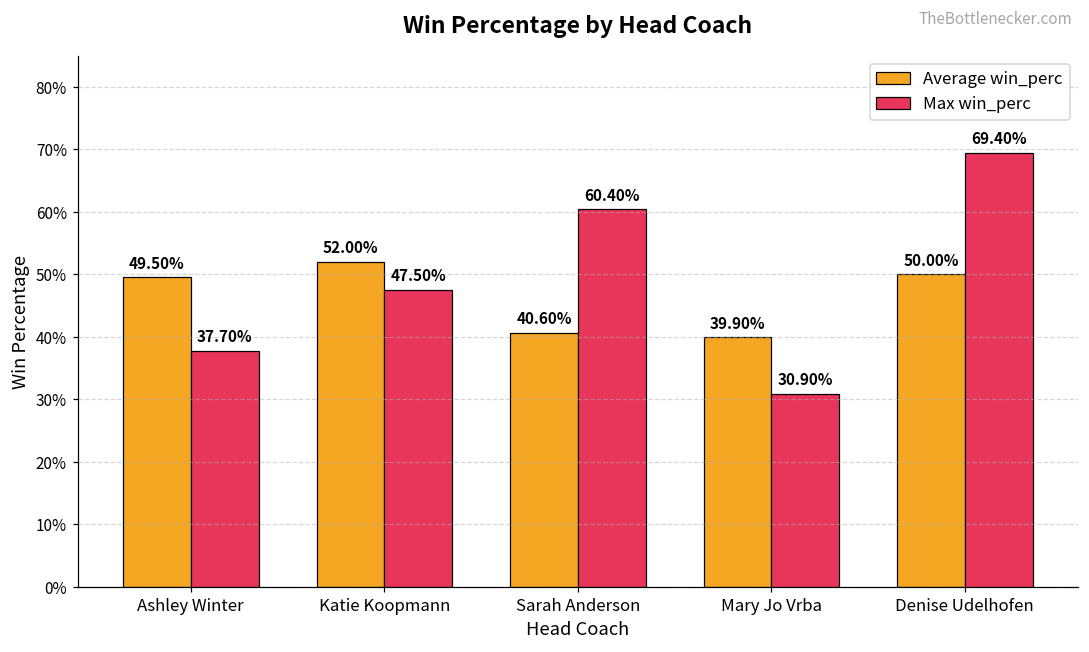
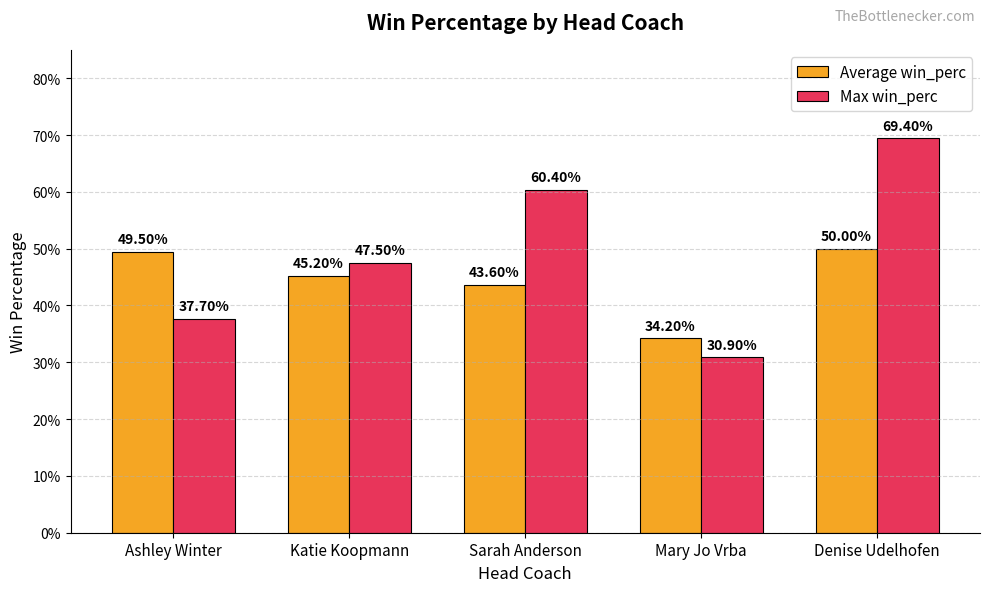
  {
    "Average win_perc": {
      "Ashley Winter": "49.50%",
-     "Katie Koopmann": "52.00%",
-     "Sarah Anderson": "40.60%",
-     "Mary Jo Vrba": "39.90%",
+     "Katie Koopmann": "45.20%",
+     "Sarah Anderson": "43.60%",
+     "Mary Jo Vrba": "34.20%",
      "Denise Udelhofen": "50.00%"
    },
    "Max win_perc": {
      "Ashley Winter": "37.70%",
      "Katie Koopmann": "47.50%",
      "Sarah Anderson": "60.40%",
      "Mary Jo Vrba": "30.90%",
      "Denise Udelhofen": "69.40%"
    }
  }
